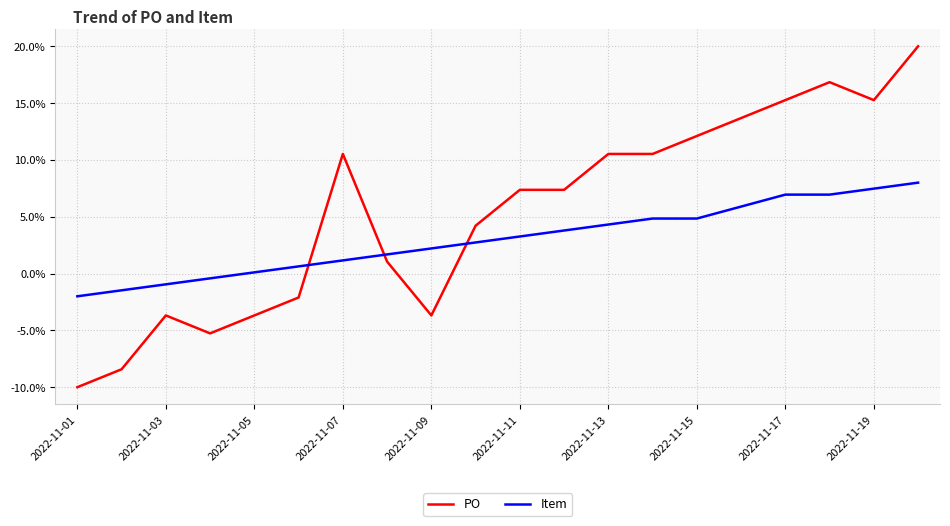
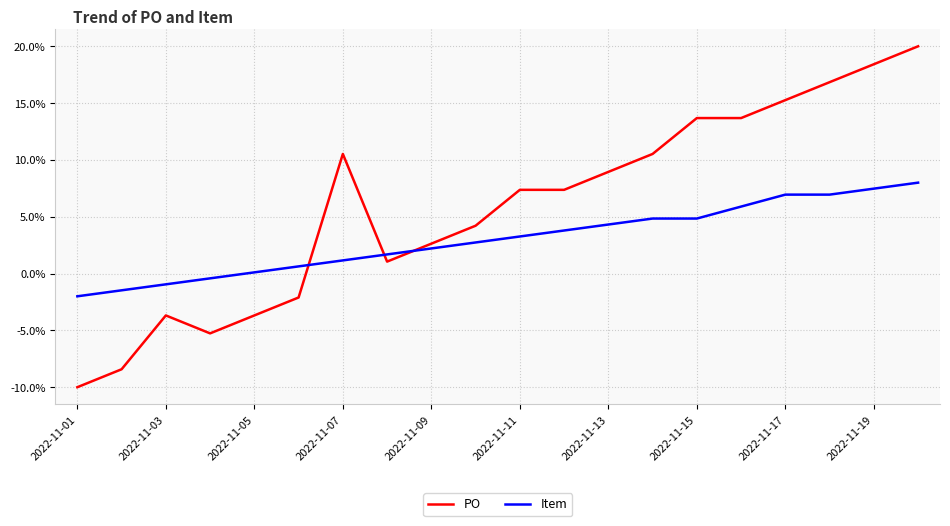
  {
    "PO": {
      "2022-11-01": "-10.0%",
      "2022-11-03": "-3.7%",
      "2022-11-05": "-3.7%",
      "2022-11-07": "10.5%",
-     "2022-11-09": "-3.7%",
+     "2022-11-09": "2.6%",
      "2022-11-11": "7.4%",
-     "2022-11-13": "10.5%",
-     "2022-11-15": "12.1%",
+     "2022-11-13": "8.9%",
+     "2022-11-15": "13.7%",
      "2022-11-17": "15.3%",
-     "2022-11-19": "15.3%"
+     "2022-11-19": "18.4%"
    },
    "Item": {
      "2022-11-01": "-2.0%",
      "2022-11-03": "-0.9%",
      "2022-11-05": "0.1%",
      "2022-11-07": "1.2%",
      "2022-11-09": "2.2%",
      "2022-11-11": "3.3%",
      "2022-11-13": "4.3%",
      "2022-11-15": "4.8%",
      "2022-11-17": "6.9%",
      "2022-11-19": "7.5%"
    }
  }
